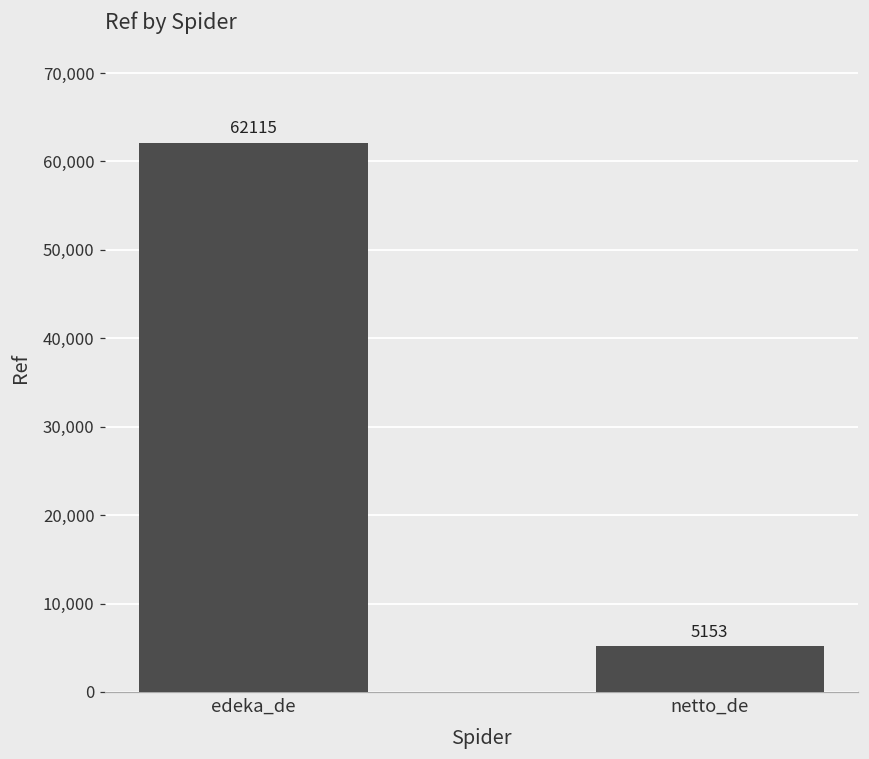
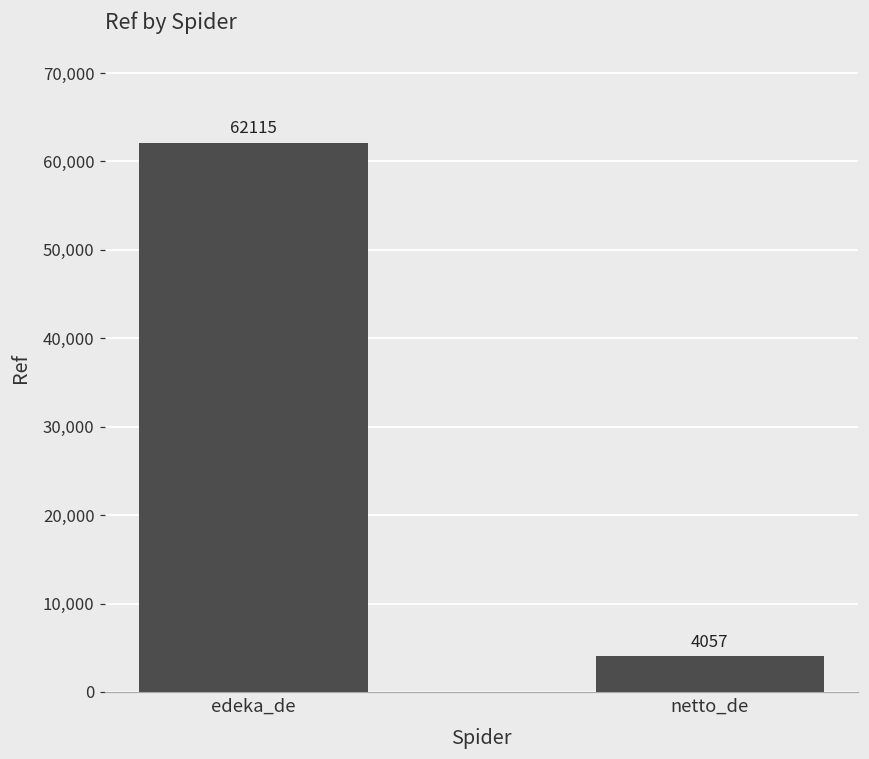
  {
    "edeka_de": 62115,
-   "netto_de": 5153
+   "netto_de": 4057
  }
